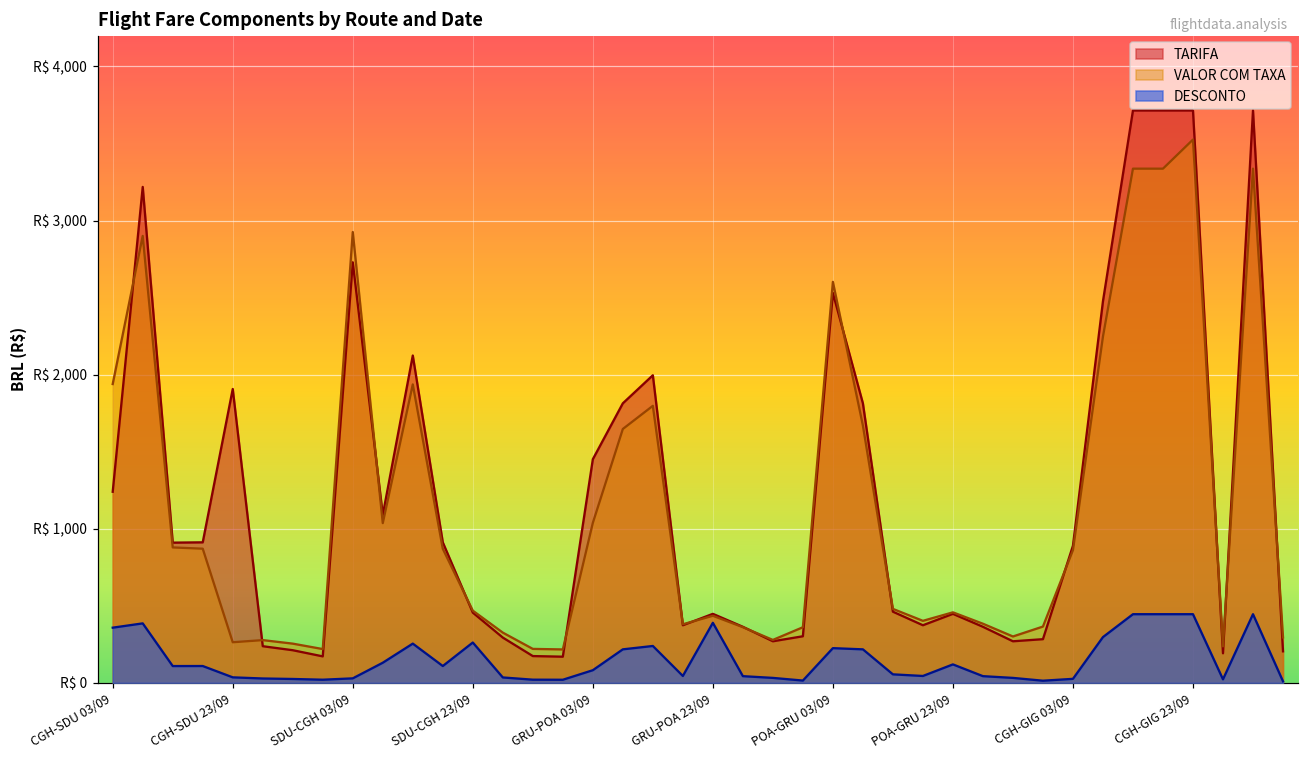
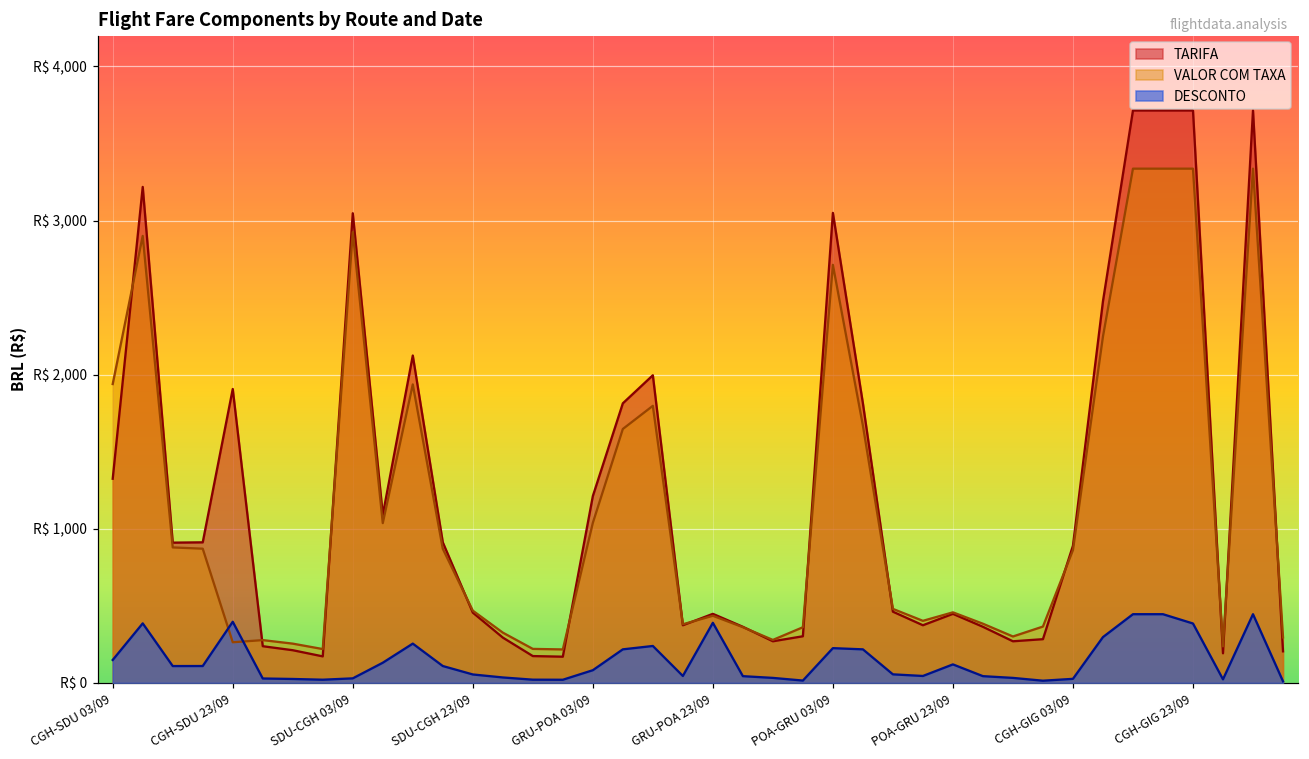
  {
    "TARIFA": {
-     "CGH-SDU 03/09": "R$ 1,240",
+     "CGH-SDU 03/09": "R$ 1,320",
      "CGH-SDU 23/09": "R$ 1,910",
-     "SDU-CGH 03/09": "R$ 2,730",
-     "GRU-POA 03/09": "R$ 1,450",
-     "POA-GRU 03/09": "R$ 2,530",
+     "SDU-CGH 03/09": "R$ 3,050",
+     "GRU-POA 03/09": "R$ 1,210",
+     "POA-GRU 03/09": "R$ 3,050",
      "CGH-GIG 03/09": "R$ 890",
      "CGH-GIG 23/09": "R$ 3,710"
    },
    "VALOR COM TAXA": {
      "CGH-SDU 03/09": "R$ 1,940",
      "CGH-SDU 23/09": "R$ 260",
      "SDU-CGH 03/09": "R$ 2,930",
      "GRU-POA 03/09": "R$ 1,040",
-     "POA-GRU 03/09": "R$ 2,600",
+     "POA-GRU 03/09": "R$ 2,710",
      "CGH-GIG 03/09": "R$ 860",
-     "CGH-GIG 23/09": "R$ 3,520"
+     "CGH-GIG 23/09": "R$ 3,340"
    },
    "DESCONTO": {
-     "CGH-SDU 03/09": "R$ 360",
-     "CGH-SDU 23/09": "R$ 40",
+     "CGH-SDU 03/09": "R$ 150",
+     "CGH-SDU 23/09": "R$ 400",
      "SDU-CGH 03/09": "R$ 30",
-     "SDU-CGH 23/09": "R$ 260",
+     "SDU-CGH 23/09": "R$ 50",
      "GRU-POA 03/09": "R$ 80",
      "GRU-POA 23/09": "R$ 390",
      "POA-GRU 03/09": "R$ 230",
      "POA-GRU 23/09": "R$ 120",
      "CGH-GIG 03/09": "R$ 30",
-     "CGH-GIG 23/09": "R$ 450"
+     "CGH-GIG 23/09": "R$ 390"
    }
  }
